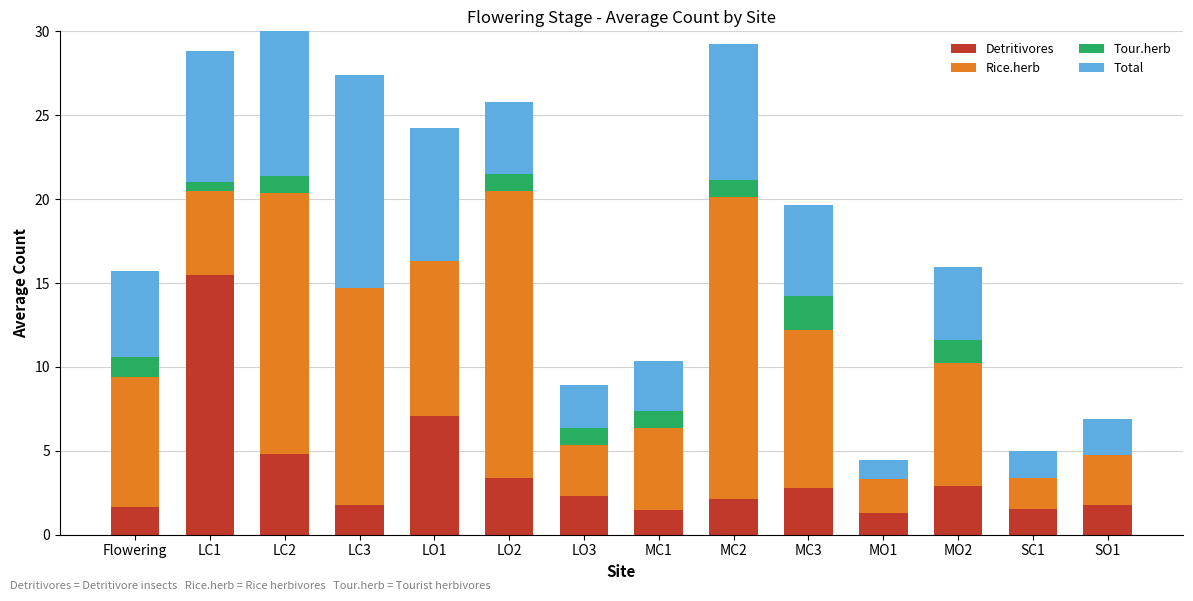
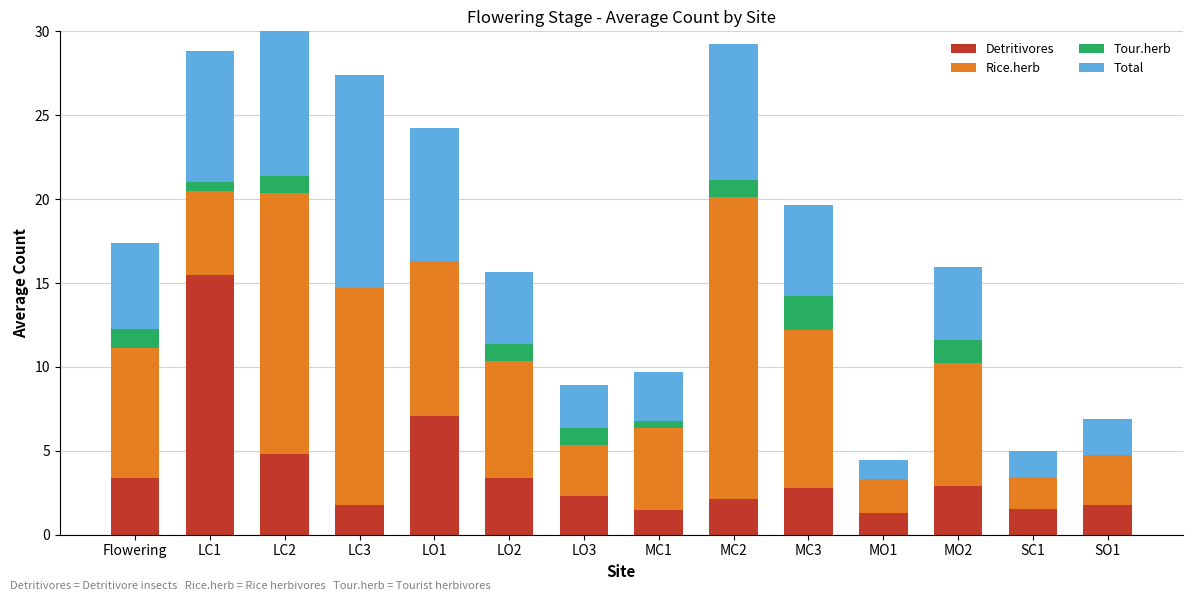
  {
    "Detritivores": {
-     "Flowering": 1.7,
+     "Flowering": 3.4,
      "LC1": 15.5,
      "LC2": 4.8,
      "LC3": 1.8,
      "LO1": 7.1,
      "LO2": 3.4,
      "LO3": 2.3,
      "MC1": 1.5,
      "MC2": 2.1,
      "MC3": 2.8,
      "MO1": 1.3,
      "MO2": 2.9,
      "SC1": 1.6,
      "SO1": 1.8
    },
    "Rice.herb": {
      "Flowering": 7.7,
      "LC1": 5.0,
      "LC2": 15.6,
      "LC3": 12.9,
      "LO1": 9.2,
-     "LO2": 17.1,
+     "LO2": 7.0,
      "LO3": 3.0,
      "MC1": 4.9,
      "MC2": 18.0,
      "MC3": 9.4,
      "MO1": 2.1,
      "MO2": 7.3,
      "SC1": 1.8,
      "SO1": 3.0
    },
    "Tour.herb": {
      "Flowering": 1.2,
      "LC1": 0.5,
      "LC2": 1.0,
      "LC3": 0.0,
      "LO1": 0.0,
      "LO2": 1.0,
      "LO3": 1.0,
-     "MC1": 1.0,
+     "MC1": 0.4,
      "MC2": 1.0,
      "MC3": 2.0,
      "MO1": 0.0,
      "MO2": 1.4,
      "SC1": 0.0,
      "SO1": 0.0
    },
    "Total": {
      "Flowering": 5.1,
      "LC1": 7.8,
      "LC3": 12.7,
      "LO1": 8.0,
      "LO2": 4.3,
      "LO3": 2.6,
      "MC1": 3.0,
      "MC2": 8.1,
      "MC3": 5.5,
      "MO1": 1.1,
      "MO2": 4.3,
      "SC1": 1.6,
      "SO1": 2.2
    }
  }
